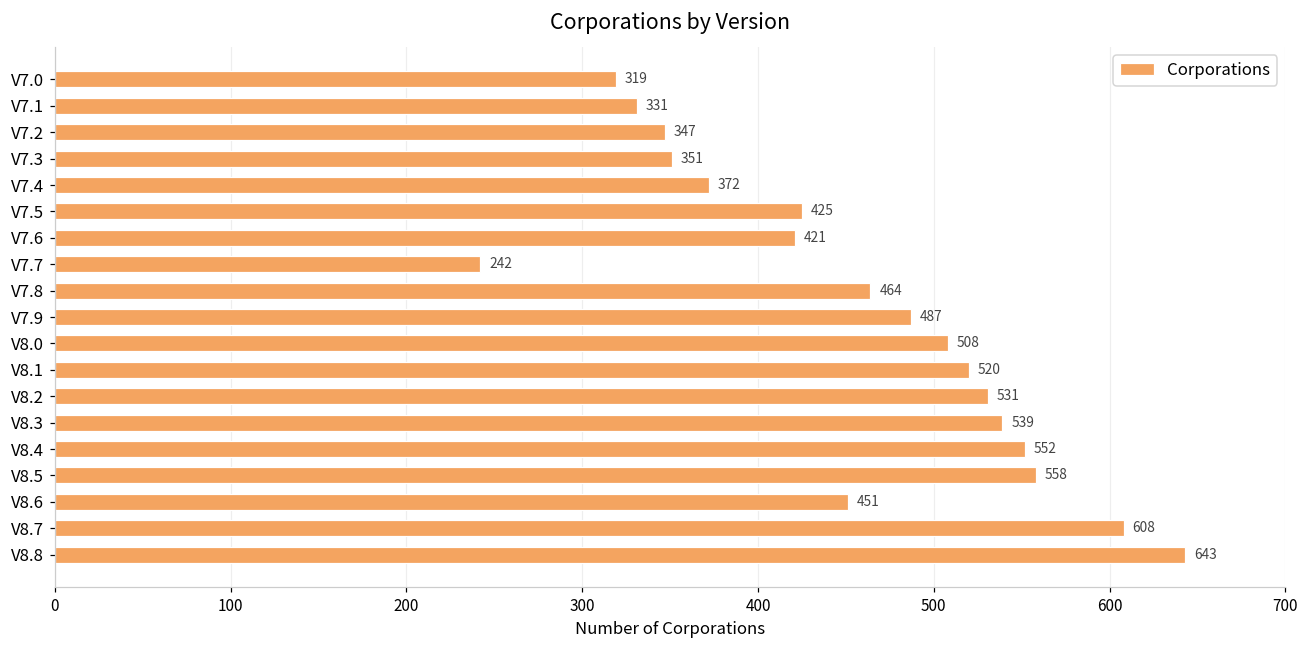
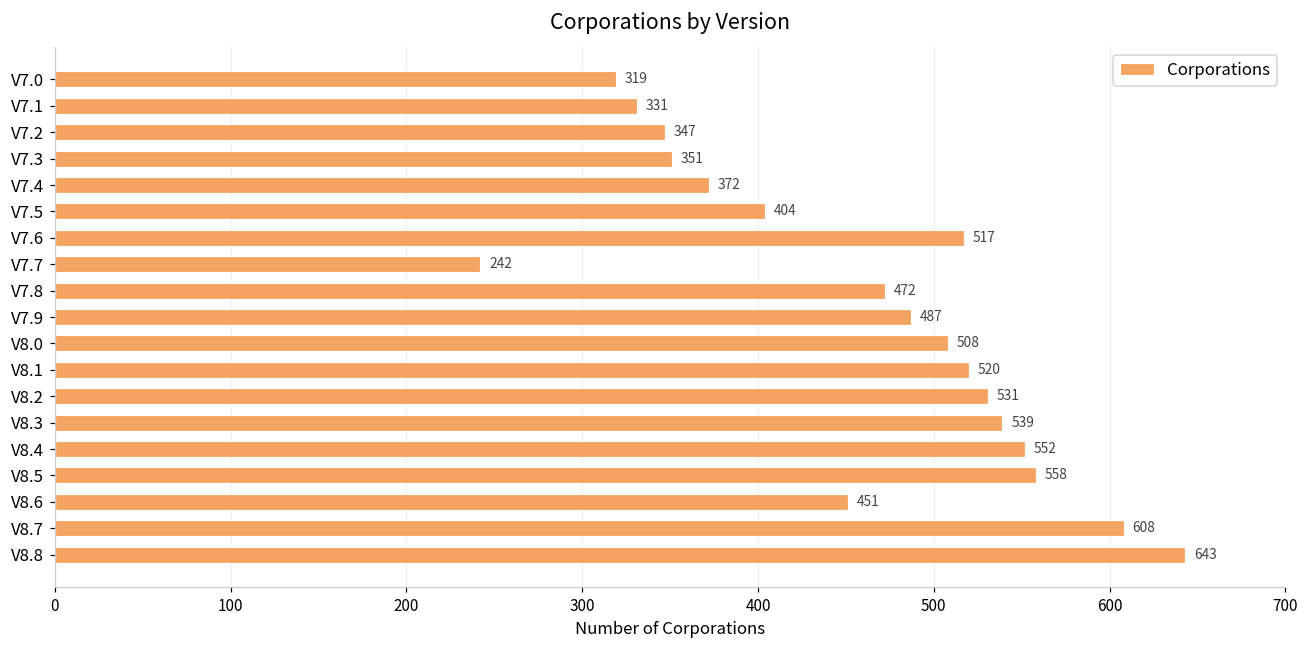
  {
    "V7.0": 319,
    "V7.1": 331,
    "V7.2": 347,
    "V7.3": 351,
    "V7.4": 372,
-   "V7.5": 425,
-   "V7.6": 421,
+   "V7.5": 404,
+   "V7.6": 517,
    "V7.7": 242,
-   "V7.8": 464,
+   "V7.8": 472,
    "V7.9": 487,
    "V8.0": 508,
    "V8.1": 520,
    "V8.2": 531,
    "V8.3": 539,
    "V8.4": 552,
    "V8.5": 558,
    "V8.6": 451,
    "V8.7": 608,
    "V8.8": 643
  }
